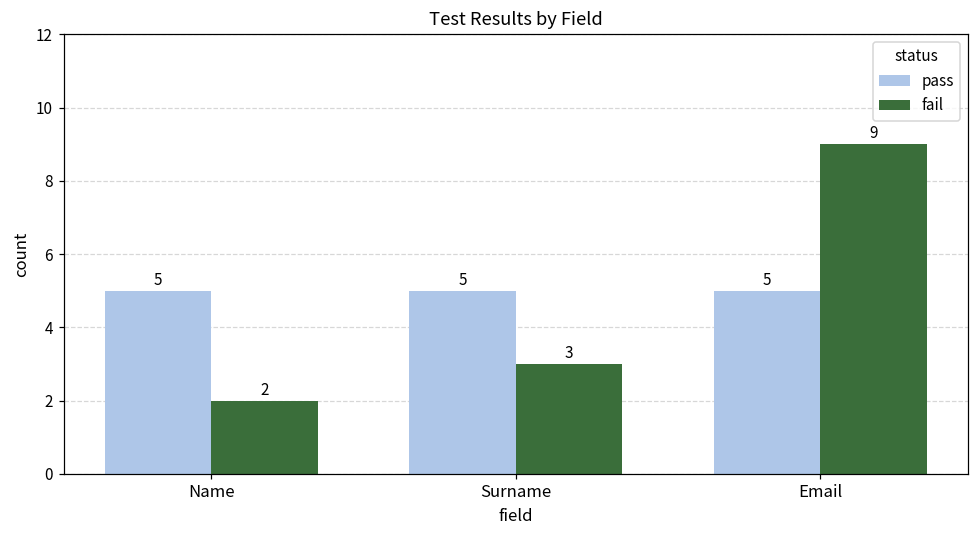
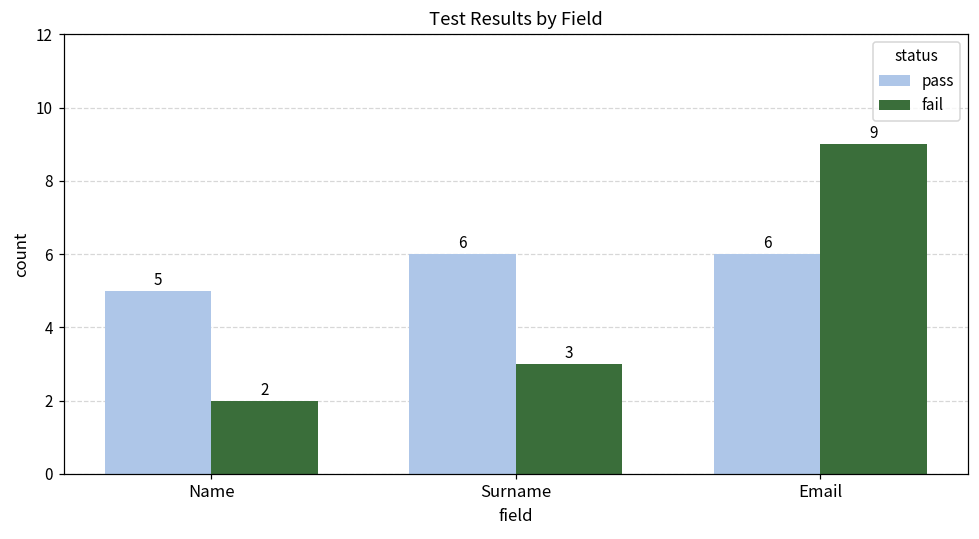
  {
    "pass": {
      "Name": 5,
-     "Surname": 5,
-     "Email": 5
+     "Surname": 6,
+     "Email": 6
    },
    "fail": {
      "Name": 2,
      "Surname": 3,
      "Email": 9
    }
  }
